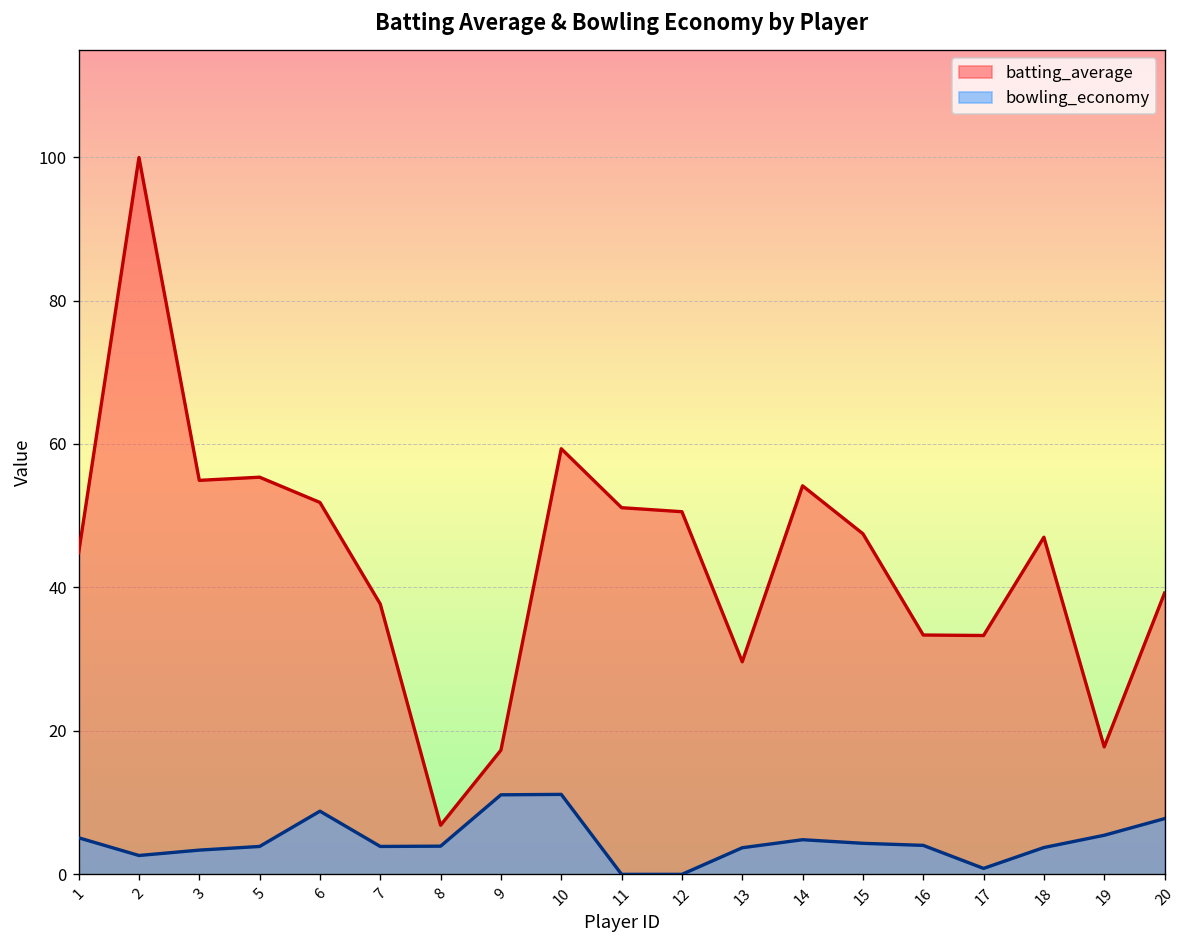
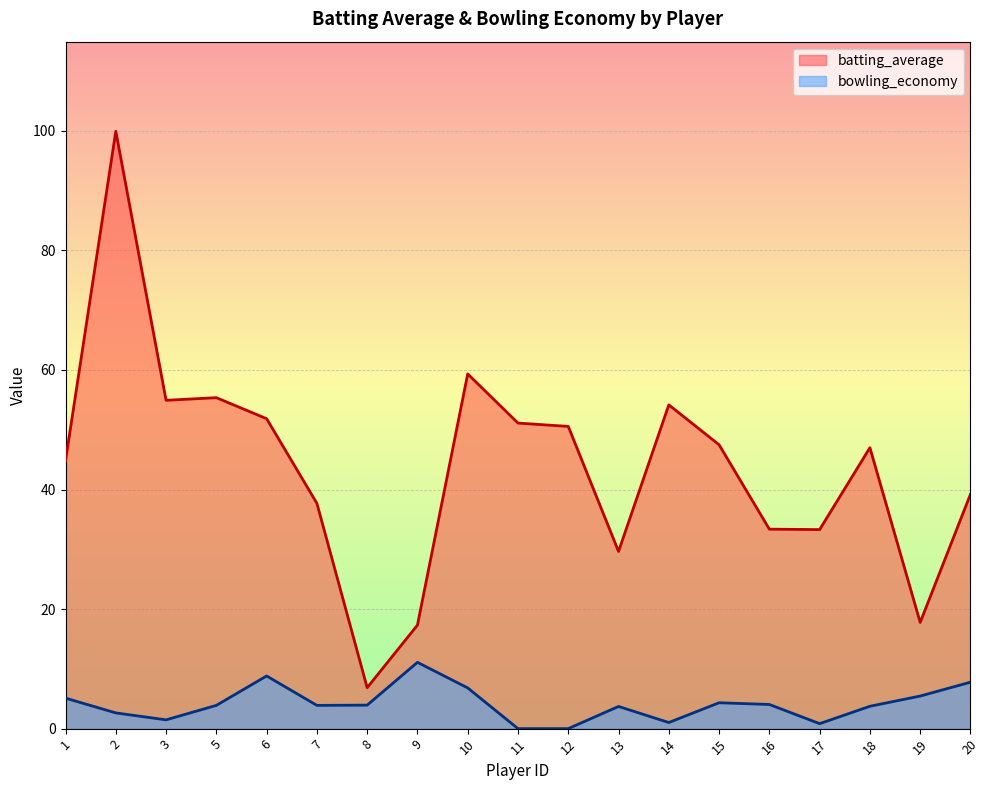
  {
    "batting_average": {
      "1": 45,
      "2": 100,
      "3": 55,
      "5": 55,
      "6": 52,
      "7": 38,
      "8": 7,
      "9": 17,
      "10": 59,
      "11": 51,
      "12": 51,
      "13": 30,
      "14": 54,
      "15": 47,
      "16": 33,
      "17": 33,
      "18": 47,
      "19": 18,
      "20": 39
    },
    "bowling_economy": {
      "1": 5,
      "2": 3,
-     "3": 3,
+     "3": 1,
      "5": 4,
      "6": 9,
      "7": 4,
      "8": 4,
      "9": 11,
-     "10": 11,
+     "10": 7,
      "11": 0,
      "12": 0,
      "13": 4,
-     "14": 5,
+     "14": 1,
      "15": 4,
      "16": 4,
      "17": 1,
      "18": 4,
      "19": 5,
      "20": 8
    }
  }
